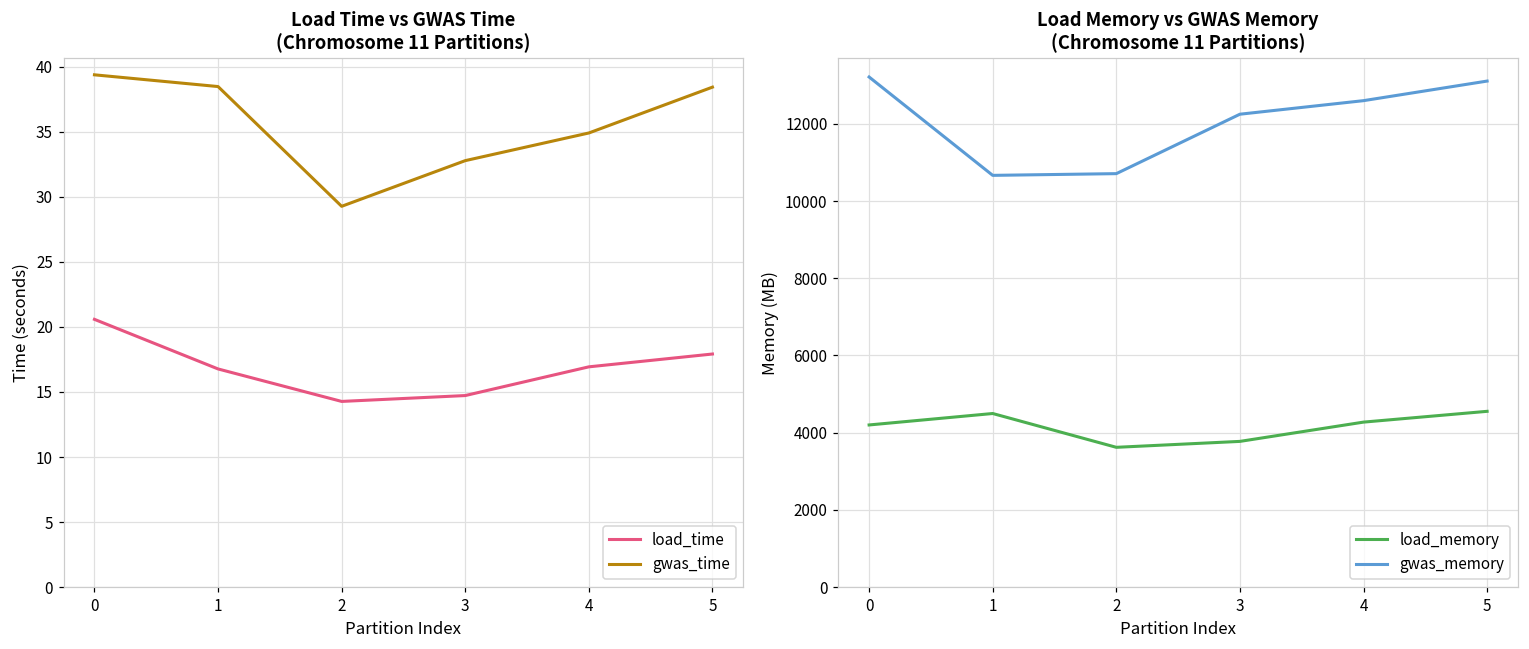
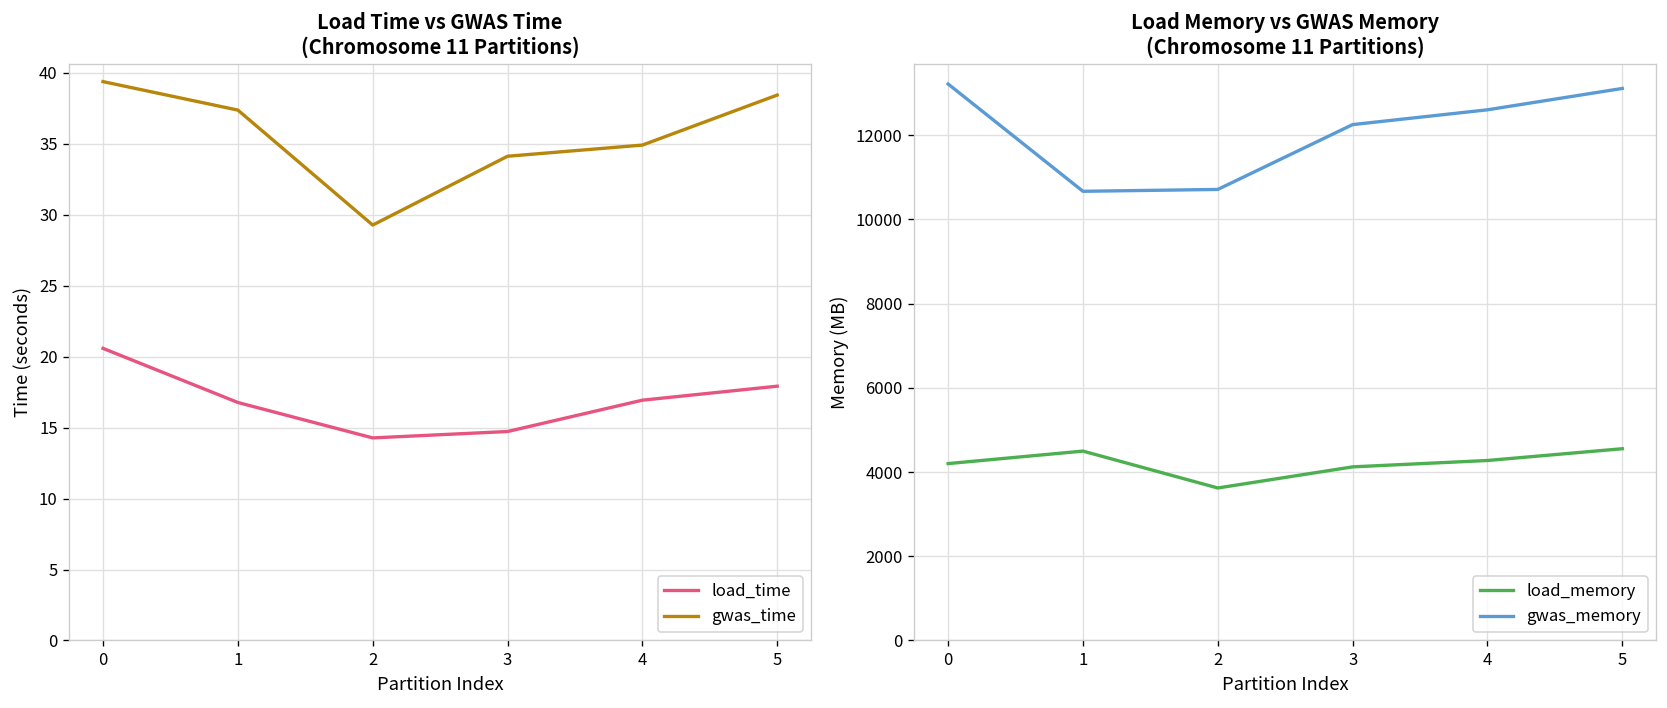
  {
    "Load Time vs GWAS Time (Chromosome 11 Partitions)": {
      "load_time": {
        "0": 20.6,
        "1": 16.8,
        "2": 14.3,
        "3": 14.7,
        "4": 16.9,
        "5": 17.9
      },
      "gwas_time": {
        "0": 39.4,
-       "1": 38.5,
+       "1": 37.4,
        "2": 29.3,
-       "3": 32.8,
+       "3": 34.1,
        "4": 34.9,
        "5": 38.4
      }
    },
    "Load Memory vs GWAS Memory (Chromosome 11 Partitions)": {
      "load_memory": {
        "0": 4200,
        "1": 4500,
        "2": 3600,
-       "3": 3800,
+       "3": 4100,
        "4": 4300,
        "5": 4600
      },
      "gwas_memory": {
        "0": 13200,
        "1": 10700,
        "2": 10700,
        "3": 12300,
        "4": 12600,
        "5": 13100
      }
    }
  }
